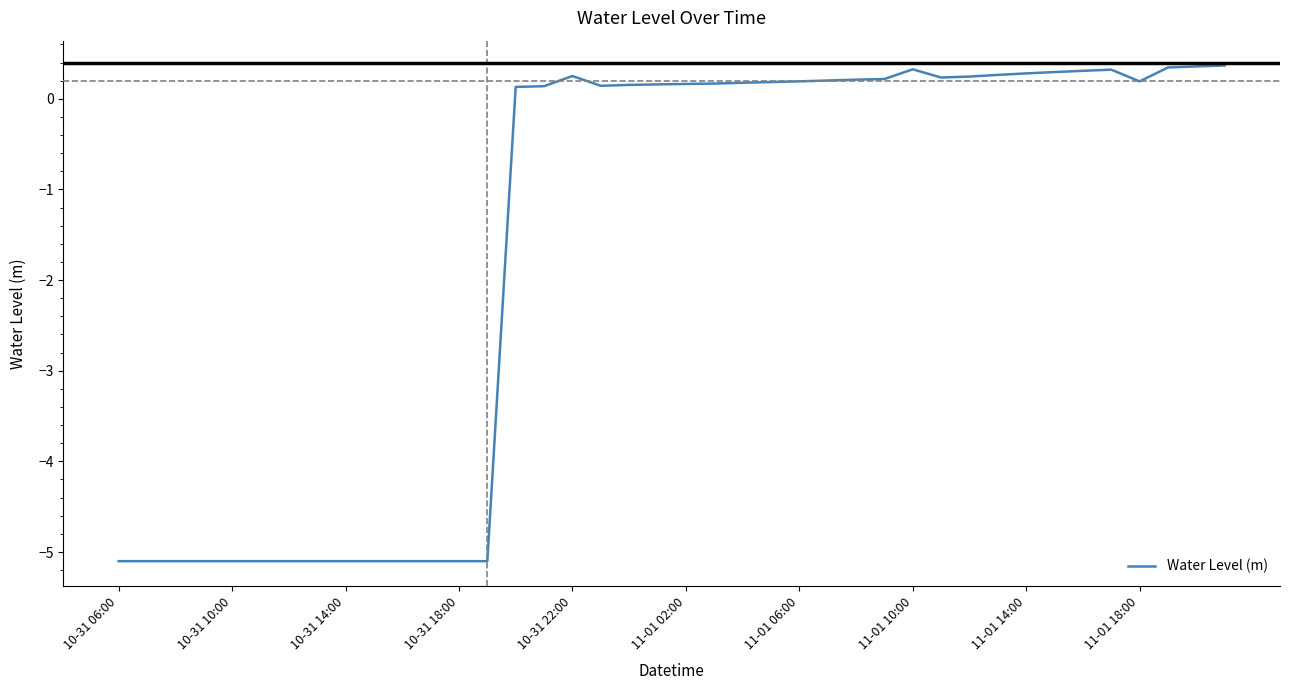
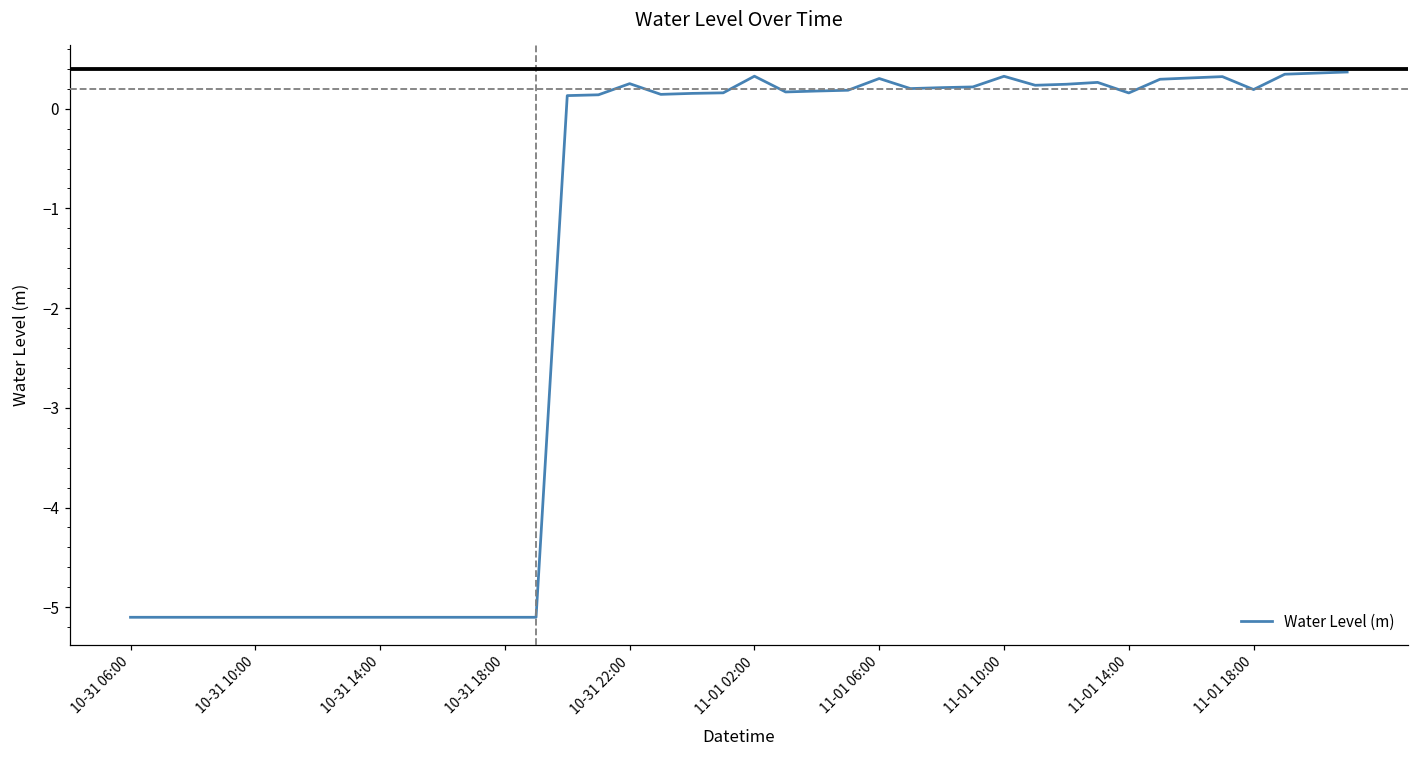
  {
    "10-31 06:00": -5.1,
    "10-31 10:00": -5.1,
    "10-31 14:00": -5.1,
    "10-31 18:00": -5.1,
    "10-31 22:00": 0.3,
-   "11-01 02:00": 0.2,
-   "11-01 06:00": 0.2,
+   "11-01 02:00": 0.3,
+   "11-01 06:00": 0.3,
    "11-01 10:00": 0.3,
-   "11-01 14:00": 0.3,
+   "11-01 14:00": 0.2,
    "11-01 18:00": 0.2
  }
